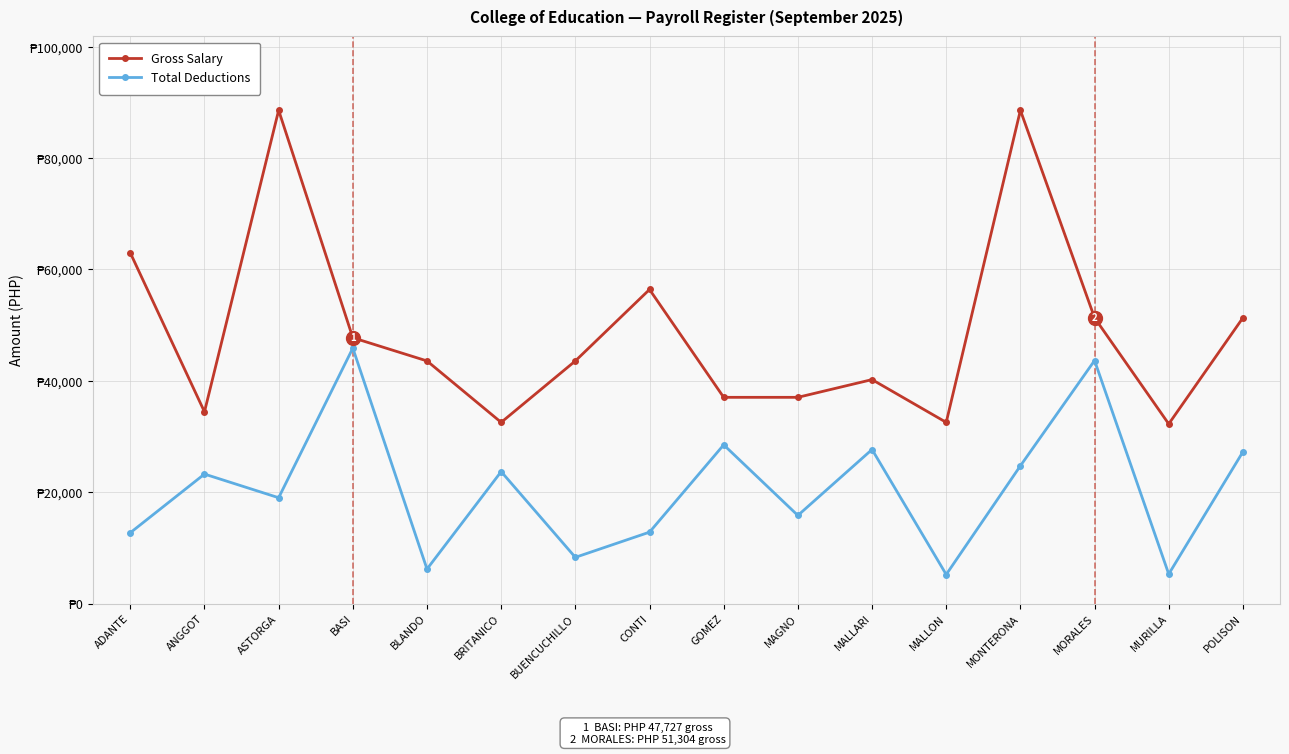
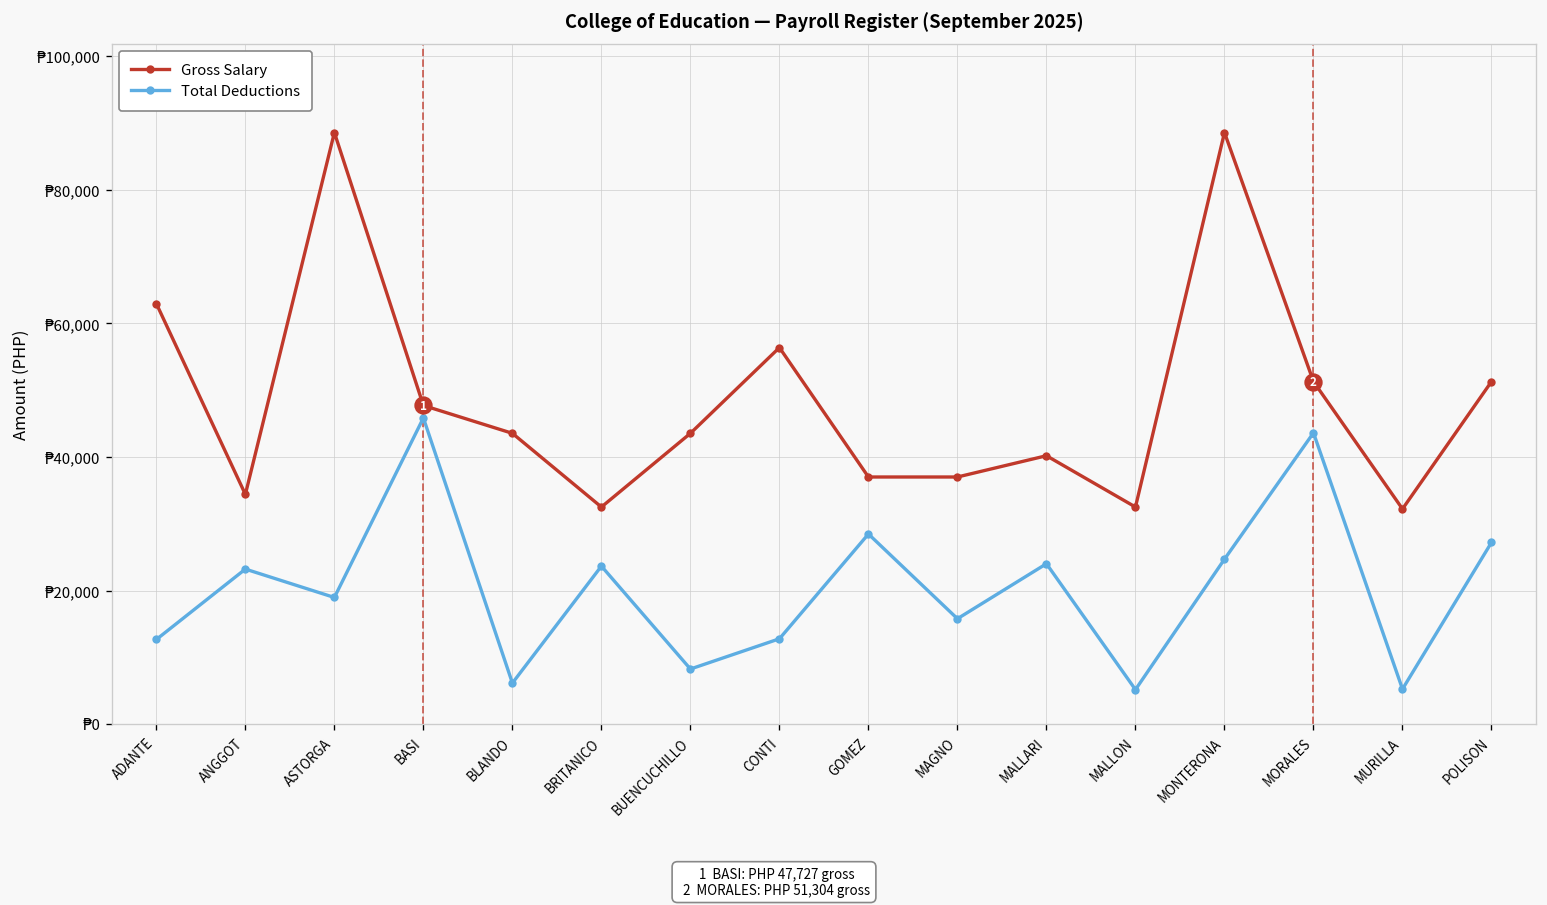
  {
    "Total Deductions": {
      "ADANTE": "₱13,000",
      "ANGGOT": "₱23,000",
      "ASTORGA": "₱19,000",
      "BASI": "₱46,000",
      "BLANDO": "₱6,000",
      "BRITANICO": "₱24,000",
      "BUENCUCHILLO": "₱8,000",
      "CONTI": "₱13,000",
      "GOMEZ": "₱28,000",
      "MAGNO": "₱16,000",
-     "MALLARI": "₱28,000",
+     "MALLARI": "₱24,000",
      "MALLON": "₱5,000",
      "MONTERONA": "₱25,000",
      "MORALES": "₱44,000",
      "MURILLA": "₱5,000",
      "POLISON": "₱27,000"
    }
  }
